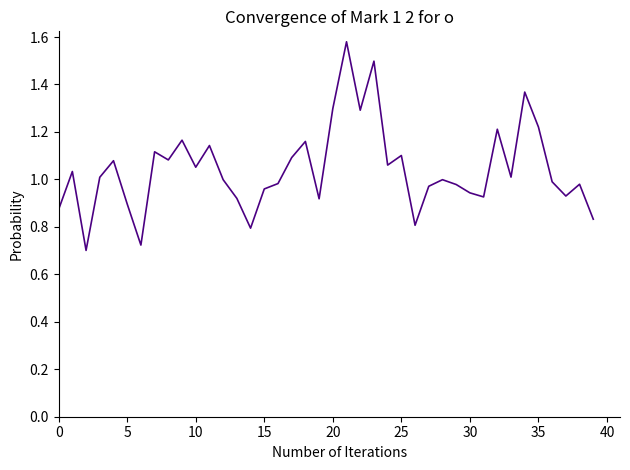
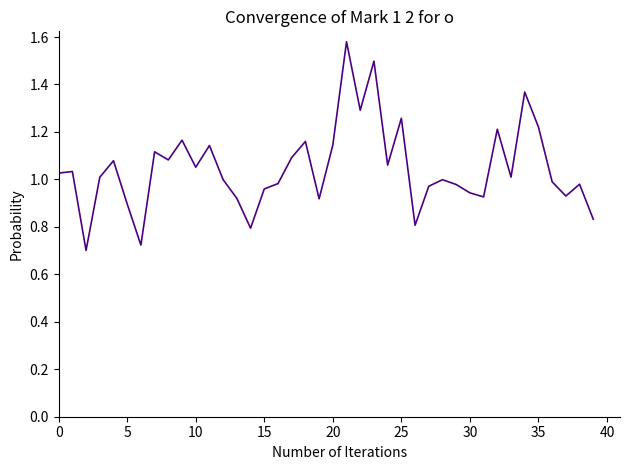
  {
-   "0": 0.87,
+   "0": 1.03,
    "5": 0.90,
    "10": 1.05,
    "15": 0.96,
-   "20": 1.30,
-   "25": 1.10,
+   "20": 1.14,
+   "25": 1.26,
    "30": 0.94,
    "35": 1.22
  }
